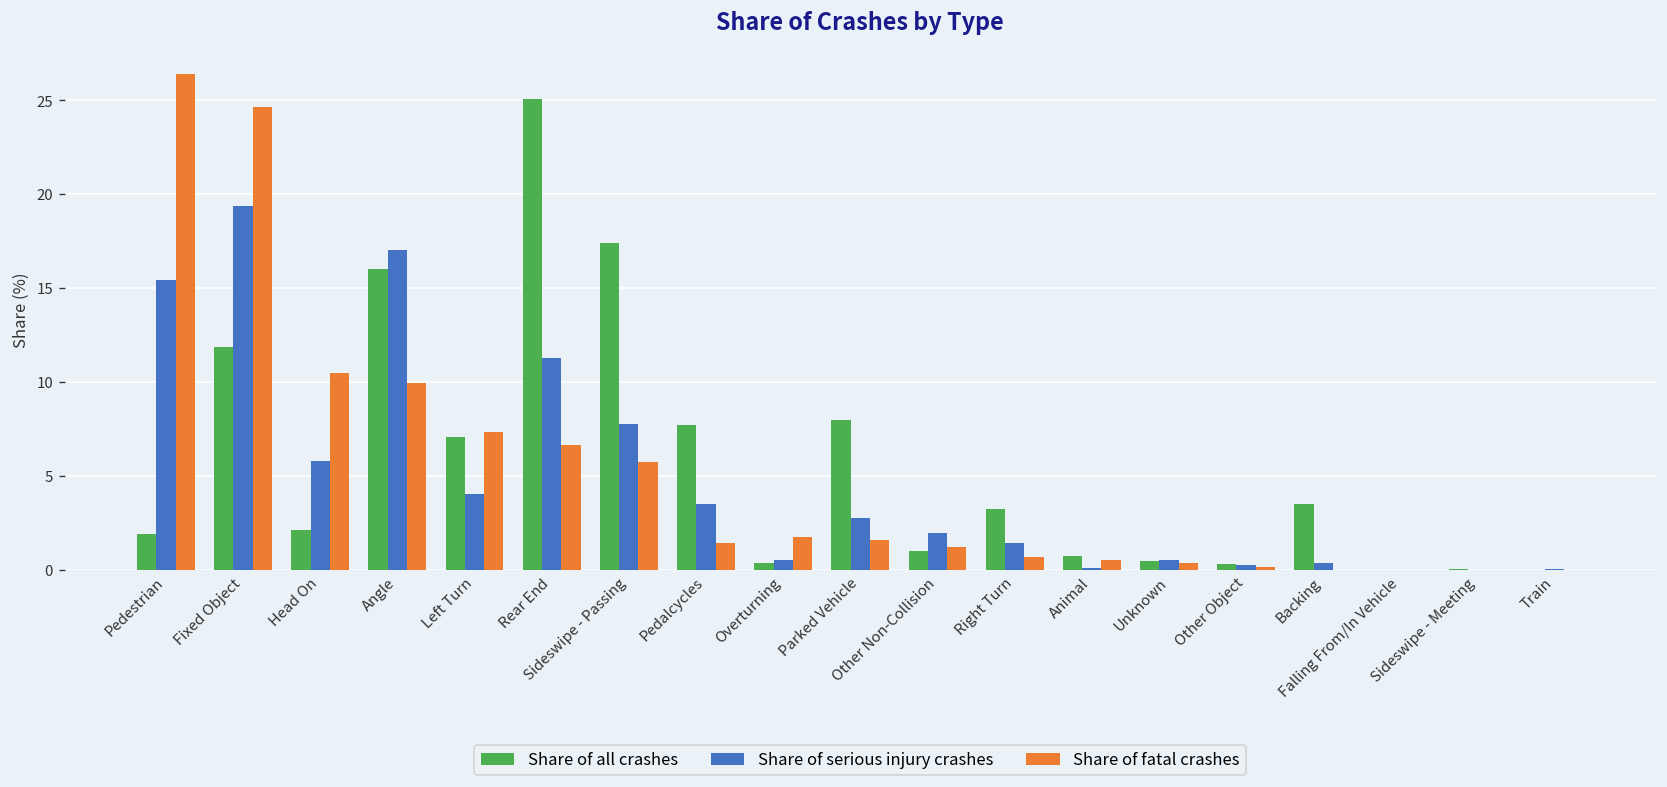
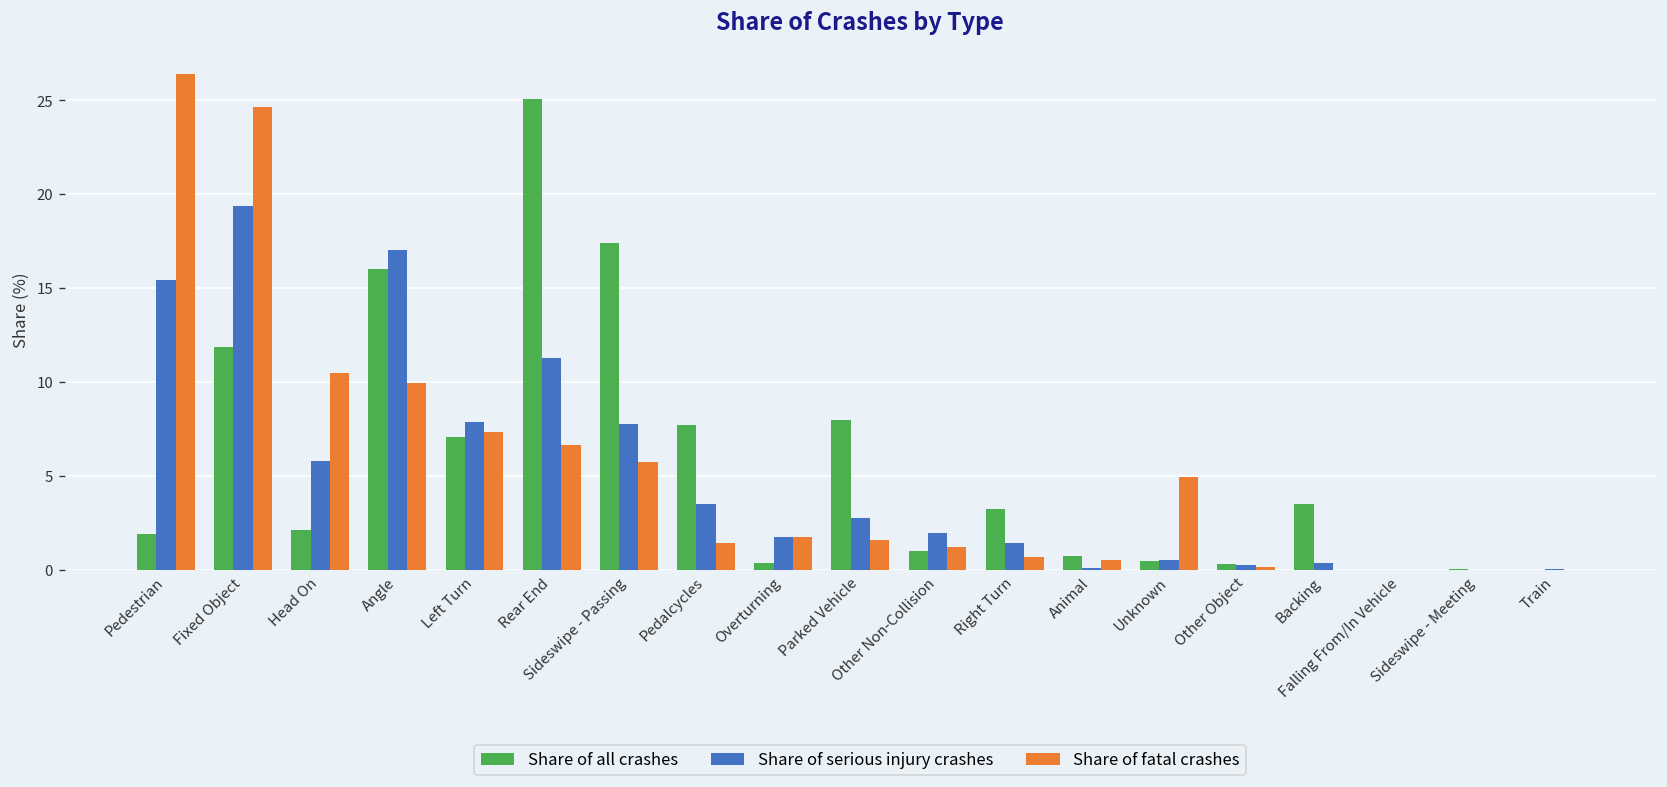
  {
    "Share of all crashes": {
      "Pedestrian": 1.9,
      "Fixed Object": 11.9,
      "Head On": 2.1,
      "Angle": 16.0,
      "Left Turn": 7.1,
      "Rear End": 25.1,
      "Sideswipe - Passing": 17.4,
      "Pedalcycles": 7.7,
      "Overturning": 0.4,
      "Parked Vehicle": 8.0,
      "Other Non-Collision": 1.0,
      "Right Turn": 3.3,
      "Animal": 0.7,
      "Unknown": 0.5,
      "Other Object": 0.3,
      "Backing": 3.5
    },
    "Share of serious injury crashes": {
      "Pedestrian": 15.5,
      "Fixed Object": 19.4,
      "Head On": 5.8,
      "Angle": 17.0,
-     "Left Turn": 4.0,
+     "Left Turn": 7.9,
      "Rear End": 11.3,
      "Sideswipe - Passing": 7.8,
      "Pedalcycles": 3.5,
-     "Overturning": 0.5,
+     "Overturning": 1.8,
      "Parked Vehicle": 2.7,
      "Other Non-Collision": 2.0,
      "Right Turn": 1.4,
      "Unknown": 0.6,
      "Other Object": 0.2,
      "Backing": 0.4,
      "Falling From/In Vehicle": 0.0,
      "Sideswipe - Meeting": 0.0
    },
    "Share of fatal crashes": {
      "Pedestrian": 26.4,
      "Fixed Object": 24.7,
      "Head On": 10.5,
      "Angle": 10.0,
      "Left Turn": 7.3,
      "Rear End": 6.6,
      "Sideswipe - Passing": 5.8,
      "Pedalcycles": 1.4,
      "Overturning": 1.7,
      "Parked Vehicle": 1.6,
      "Other Non-Collision": 1.2,
      "Right Turn": 0.7,
      "Animal": 0.5,
-     "Unknown": 0.3,
+     "Unknown": 4.9,
      "Other Object": 0.2,
      "Backing": 0.0,
      "Falling From/In Vehicle": 0.0,
      "Sideswipe - Meeting": 0.0,
      "Train": 0.0
    }
  }
